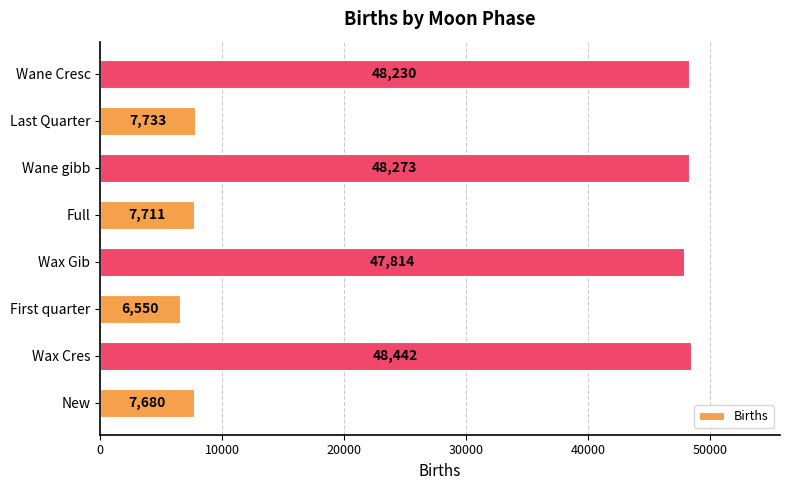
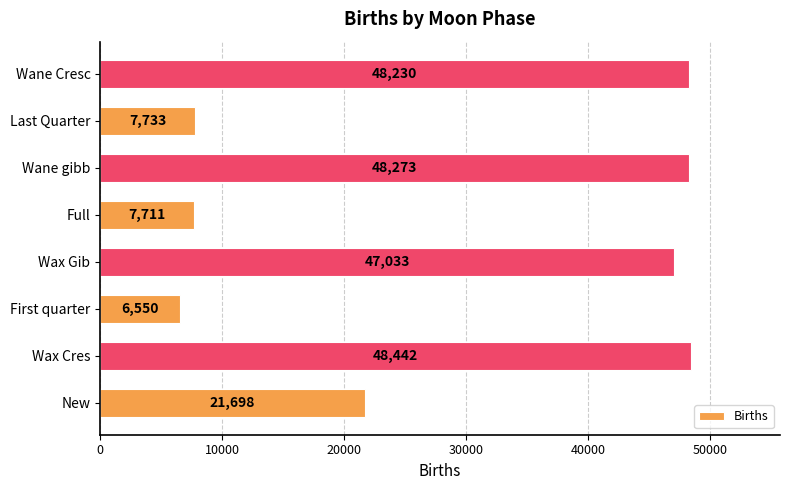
  {
    "Wane Cresc": "48,230",
    "Last Quarter": "7,733",
    "Wane gibb": "48,273",
    "Full": "7,711",
-   "Wax Gib": "47,814",
+   "Wax Gib": "47,033",
    "First quarter": "6,550",
    "Wax Cres": "48,442",
-   "New": "7,680"
+   "New": "21,698"
  }
